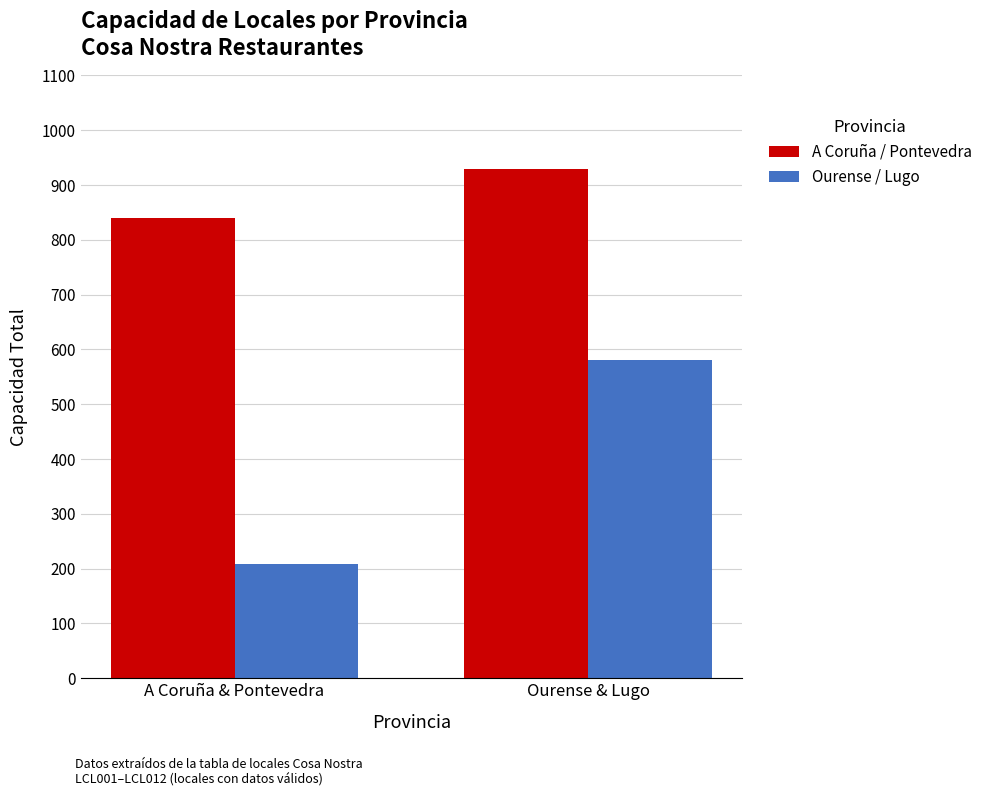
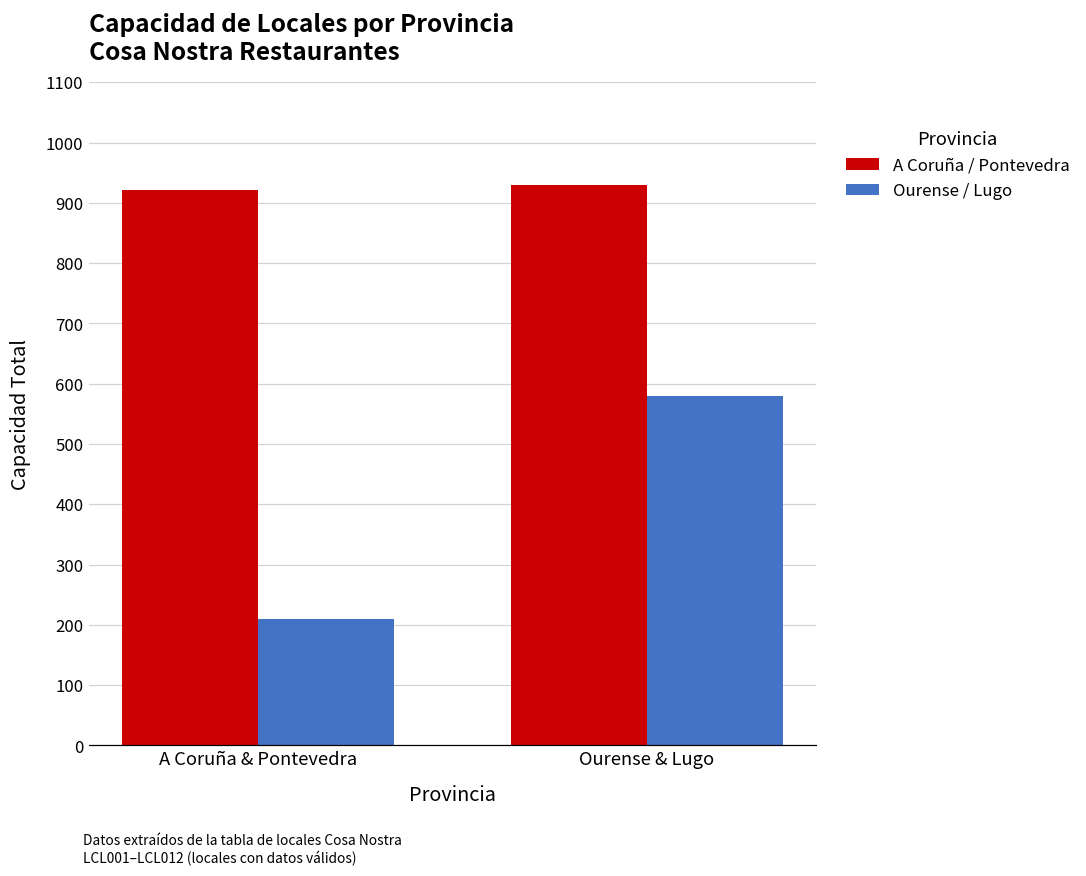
  {
    "A Coruña / Pontevedra": {
-     "A Coruña & Pontevedra": 840,
+     "A Coruña & Pontevedra": 920,
      "Ourense & Lugo": 930
    },
    "Ourense / Lugo": {
      "A Coruña & Pontevedra": 210,
      "Ourense & Lugo": 580
    }
  }
